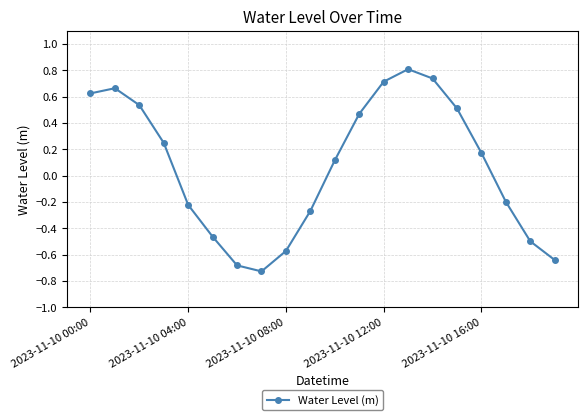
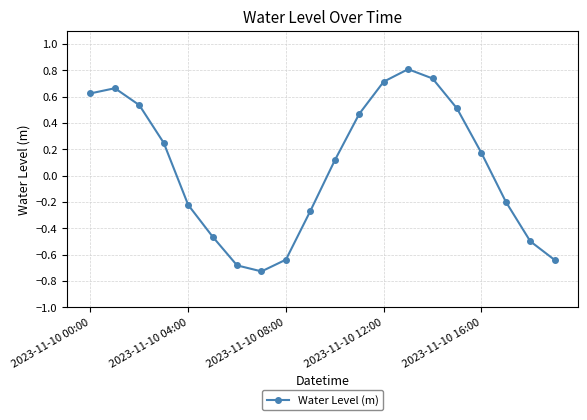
  {
    "2023-11-10 00:00": 0.63,
    "2023-11-10 04:00": -0.22,
-   "2023-11-10 08:00": -0.57,
+   "2023-11-10 08:00": -0.64,
    "2023-11-10 12:00": 0.71,
    "2023-11-10 16:00": 0.17
  }
